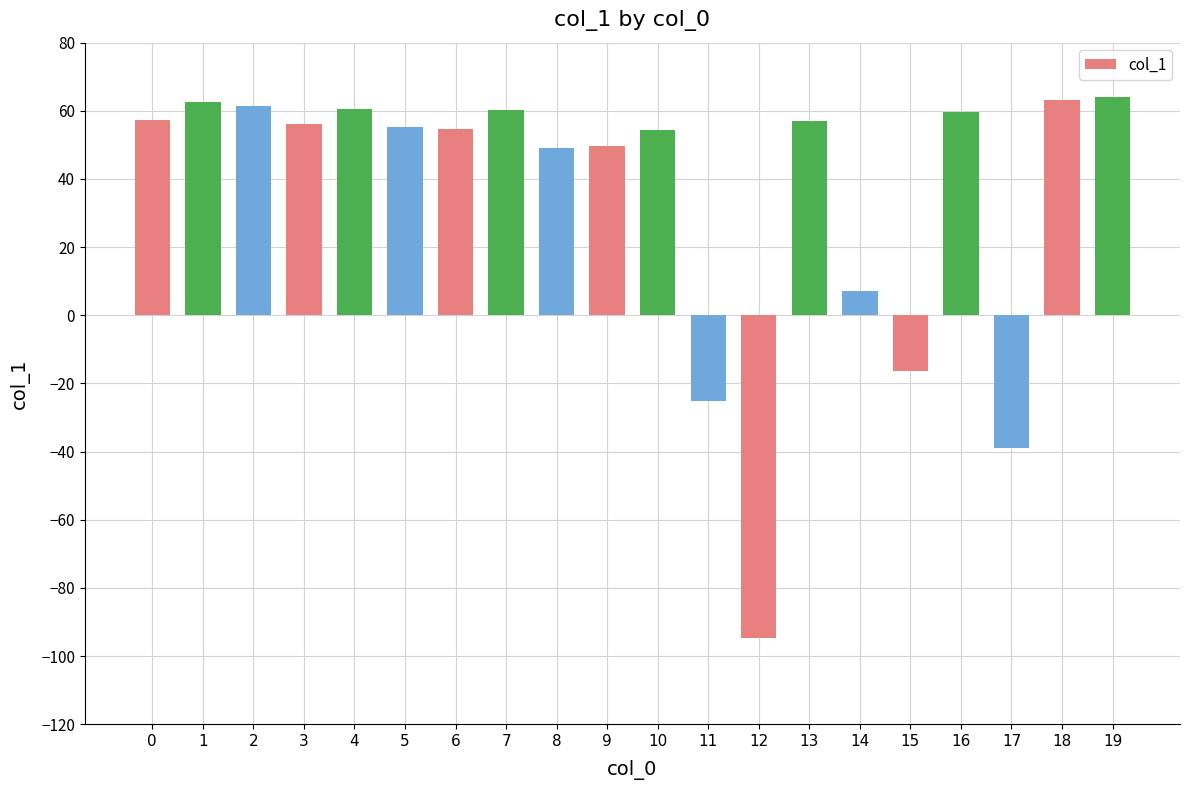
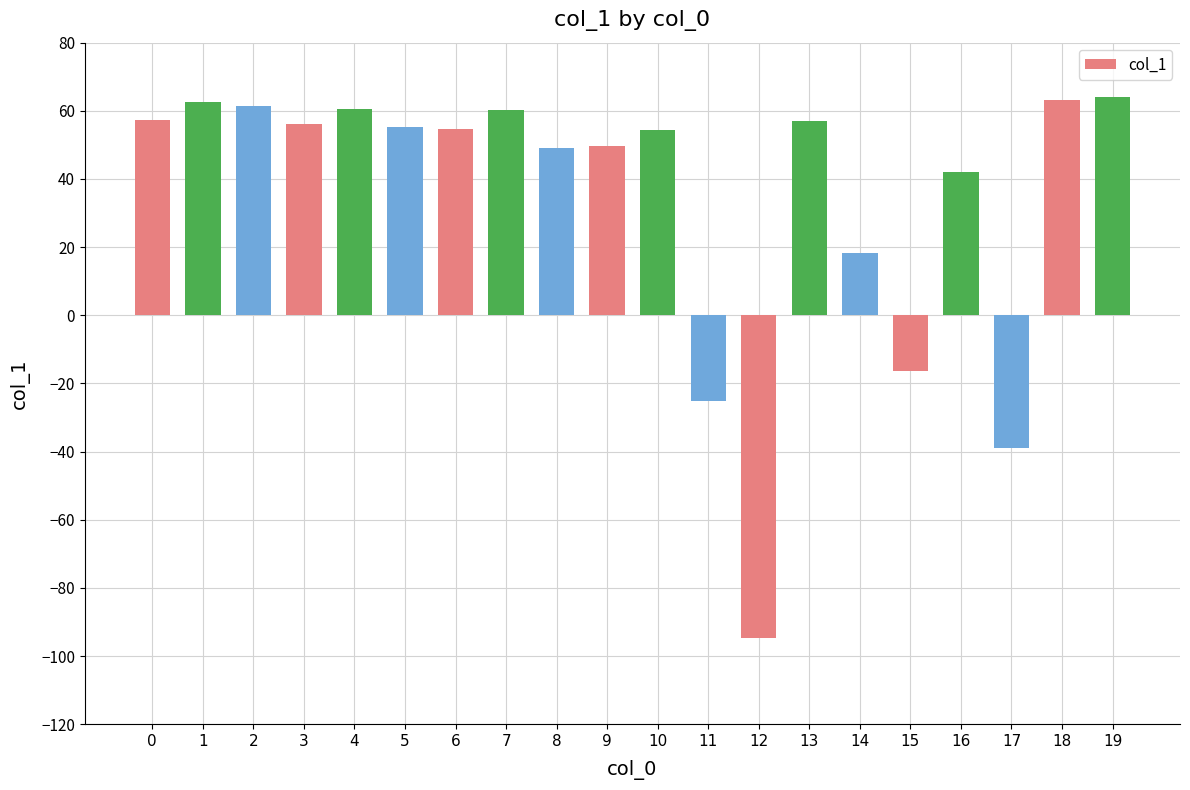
  {
    "0": 57,
    "1": 63,
    "2": 61,
    "3": 56,
    "4": 60,
    "5": 55,
    "6": 55,
    "7": 60,
    "8": 49,
    "9": 50,
    "10": 54,
    "11": -25,
    "12": -95,
    "13": 57,
-   "14": 7,
+   "14": 18,
    "15": -16,
-   "16": 60,
+   "16": 42,
    "17": -39,
    "18": 63,
    "19": 64
  }
